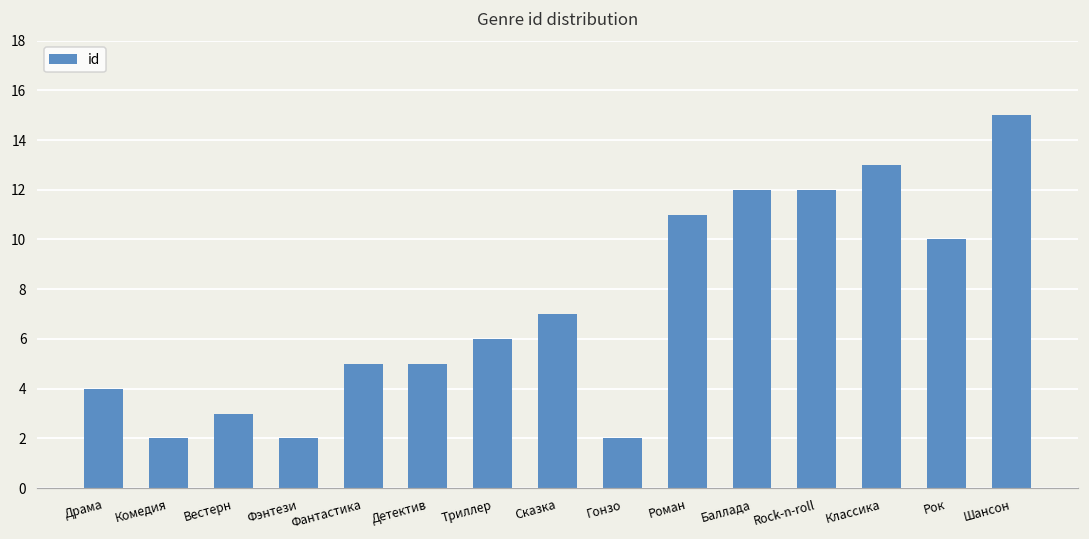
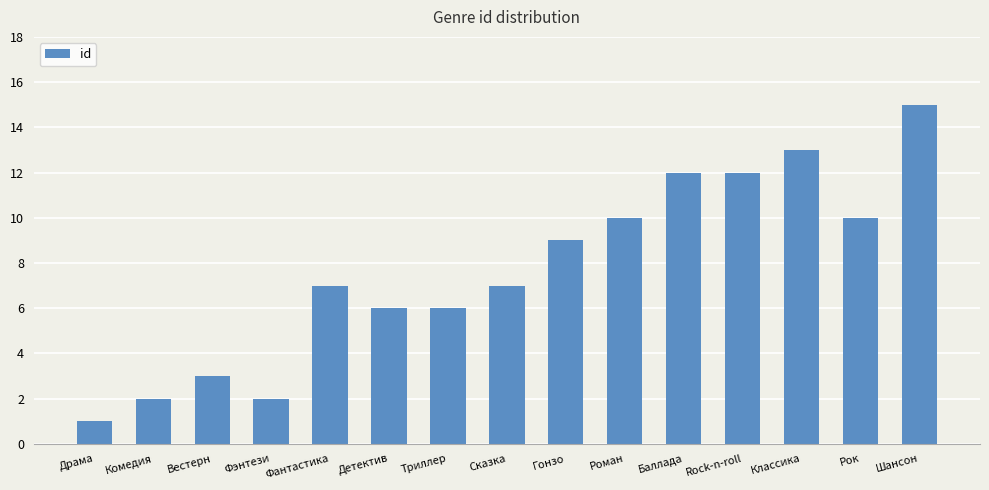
  {
-   "Драма": 4,
+   "Драма": 1,
    "Комедия": 2,
    "Вестерн": 3,
    "Фэнтези": 2,
-   "Фантастика": 5,
-   "Детектив": 5,
+   "Фантастика": 7,
+   "Детектив": 6,
    "Триллер": 6,
    "Сказка": 7,
-   "Гонзо": 2,
-   "Роман": 11,
+   "Гонзо": 9,
+   "Роман": 10,
    "Баллада": 12,
    "Rock-n-roll": 12,
    "Классика": 13,
    "Рок": 10,
    "Шансон": 15
  }
